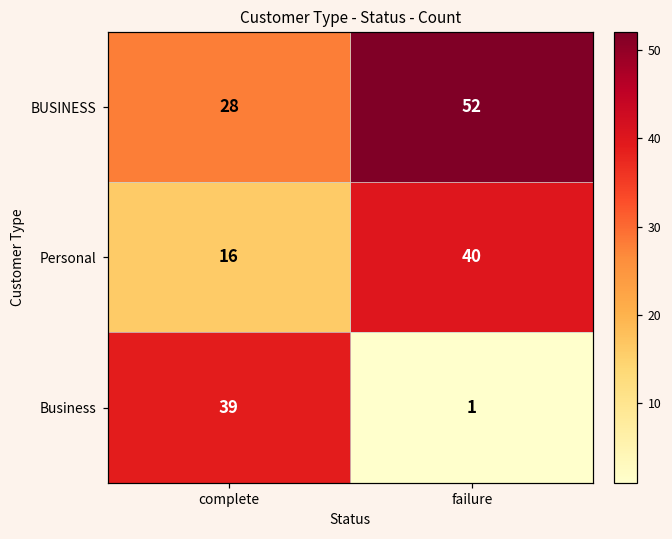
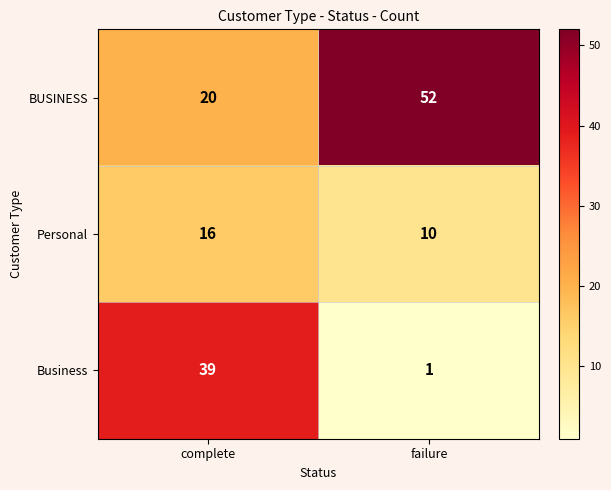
  {
    "BUSINESS": {
-     "complete": 28,
+     "complete": 20,
      "failure": 52
    },
    "Personal": {
      "complete": 16,
-     "failure": 40
+     "failure": 10
    },
    "Business": {
      "complete": 39,
      "failure": 1
    }
  }
